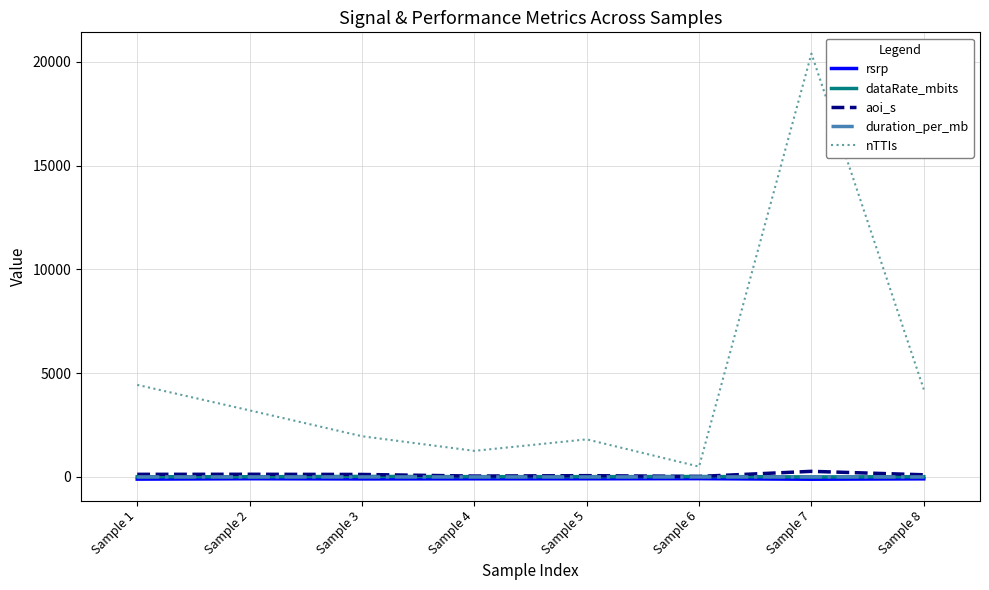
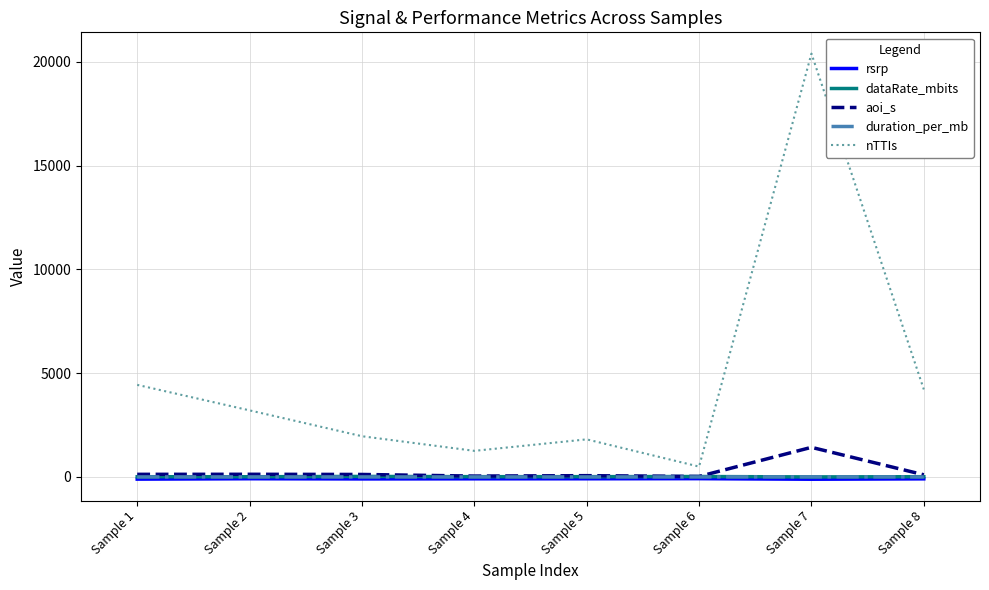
  {
    "aoi_s": {
-     "Sample 7": 300
+     "Sample 7": 1400
    }
  }
